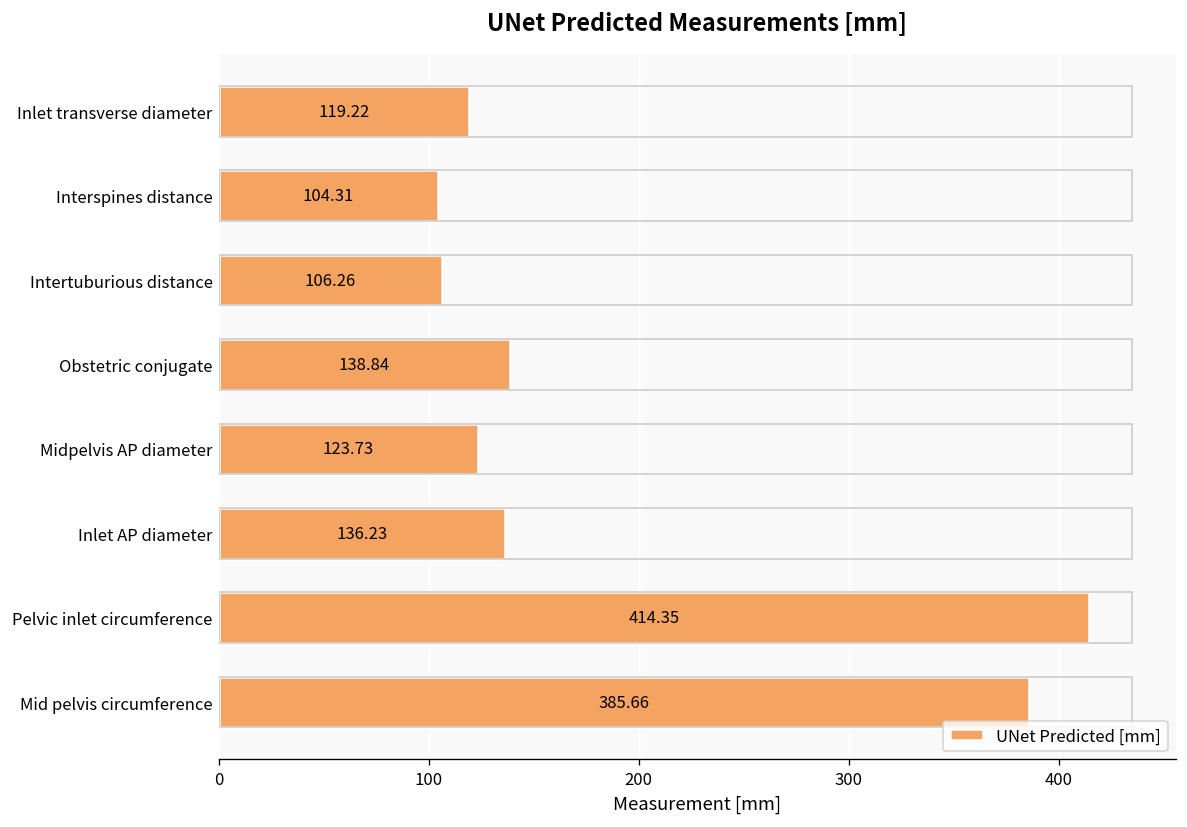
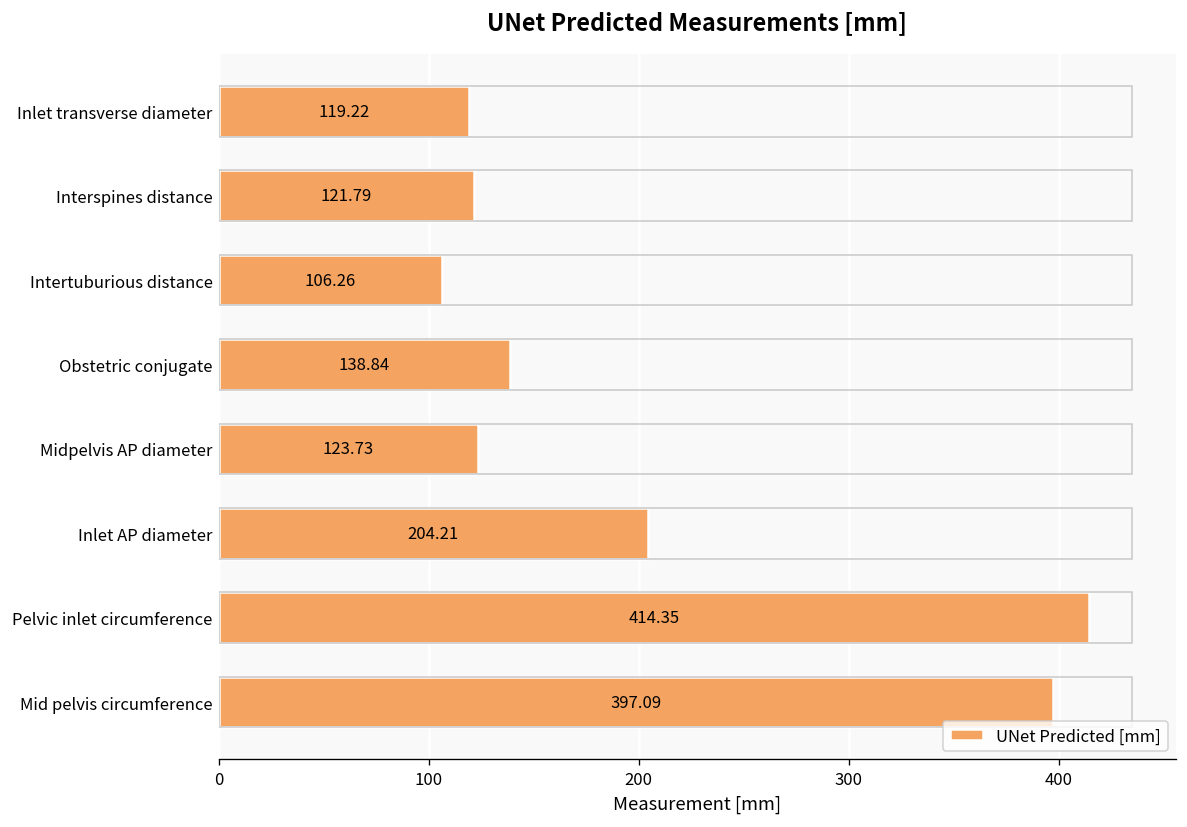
  {
    "Inlet transverse diameter": 119.22,
-   "Interspines distance": 104.31,
+   "Interspines distance": 121.79,
    "Intertuburious distance": 106.26,
    "Obstetric conjugate": 138.84,
    "Midpelvis AP diameter": 123.73,
-   "Inlet AP diameter": 136.23,
+   "Inlet AP diameter": 204.21,
    "Pelvic inlet circumference": 414.35,
-   "Mid pelvis circumference": 385.66
+   "Mid pelvis circumference": 397.09
  }
